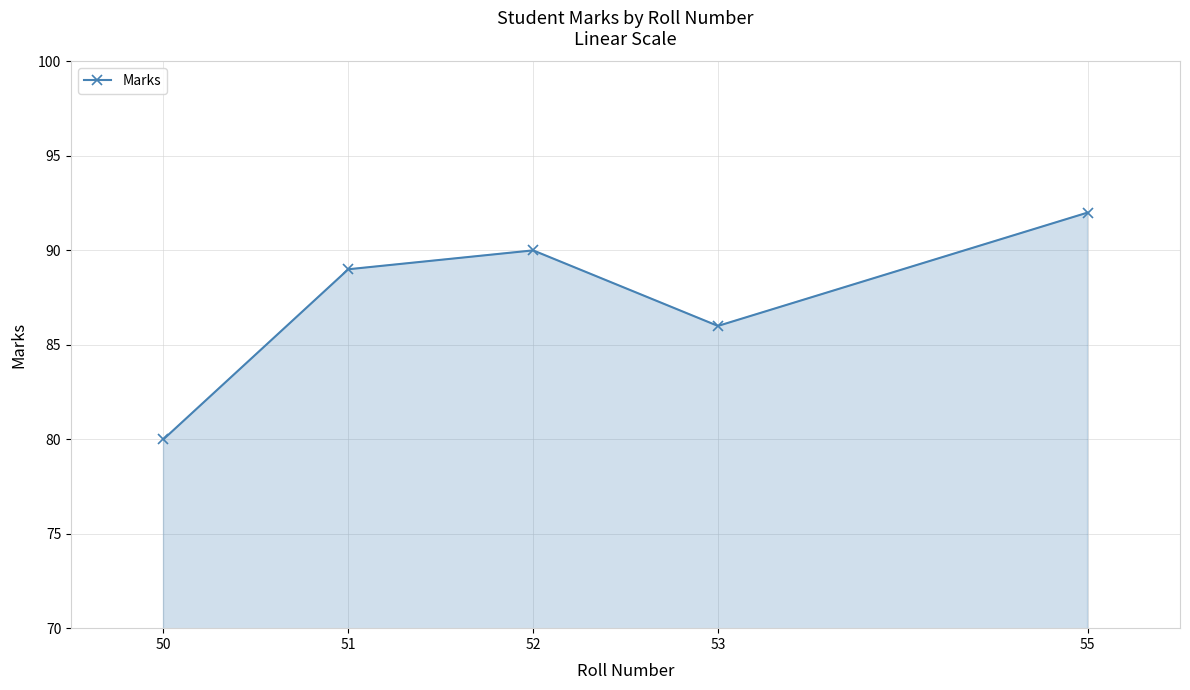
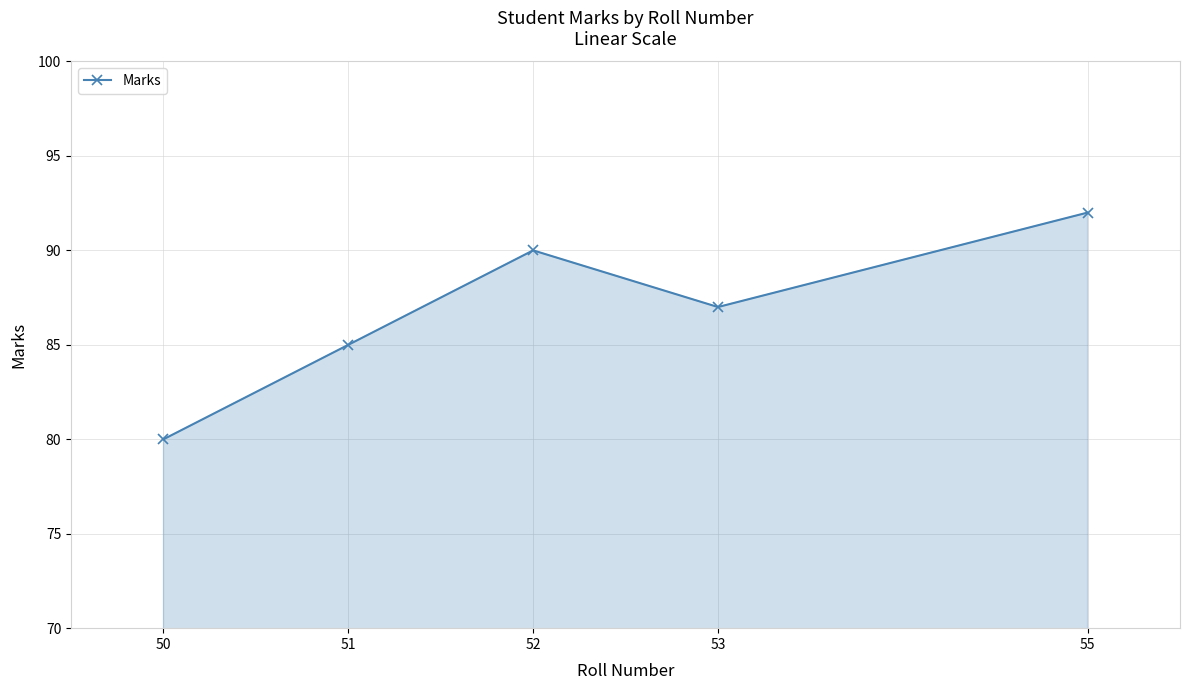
  {
    "50": 80,
-   "51": 89,
+   "51": 85,
    "52": 90,
-   "53": 86,
+   "53": 87,
    "55": 92
  }
